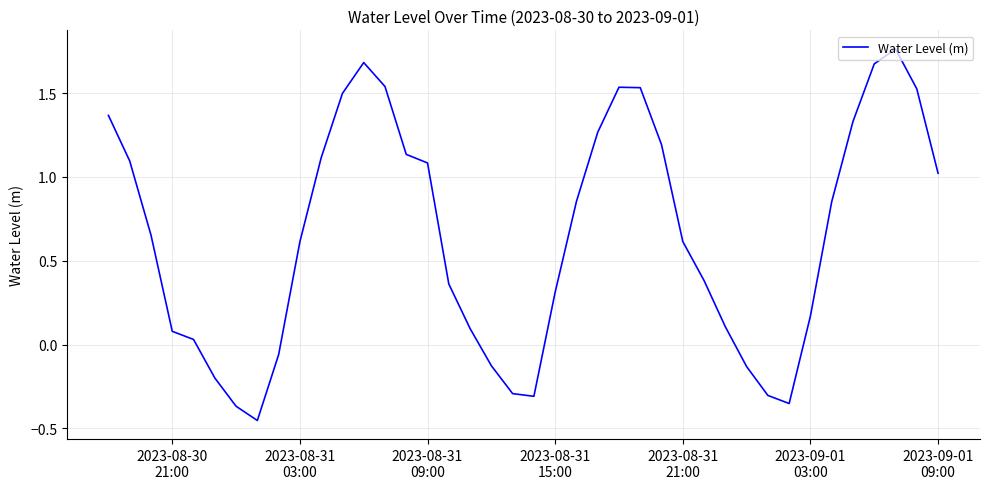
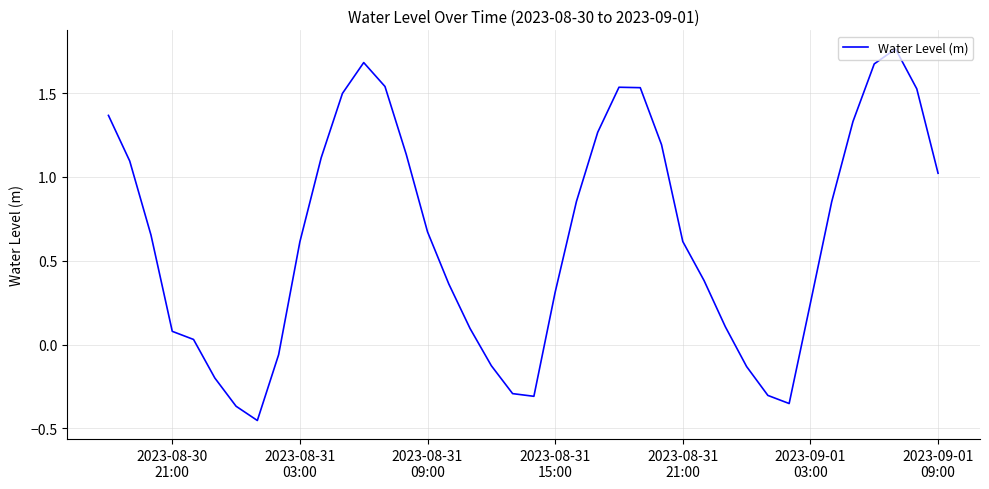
  {
    "2023-08-30 21:00": 0.08,
    "2023-08-31 03:00": 0.61,
-   "2023-08-31 09:00": 1.08,
+   "2023-08-31 09:00": 0.67,
    "2023-08-31 15:00": 0.31,
    "2023-08-31 21:00": 0.61,
-   "2023-09-01 03:00": 0.17,
+   "2023-09-01 03:00": 0.25,
    "2023-09-01 09:00": 1.02
  }
